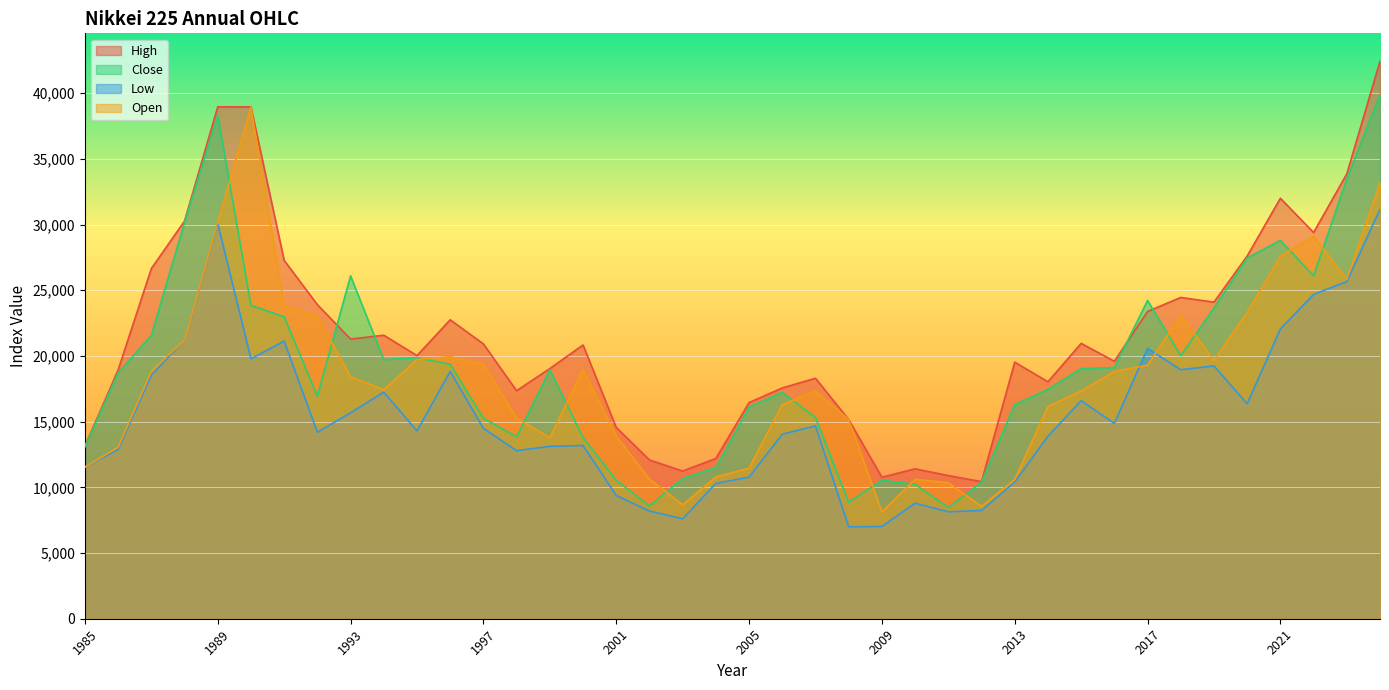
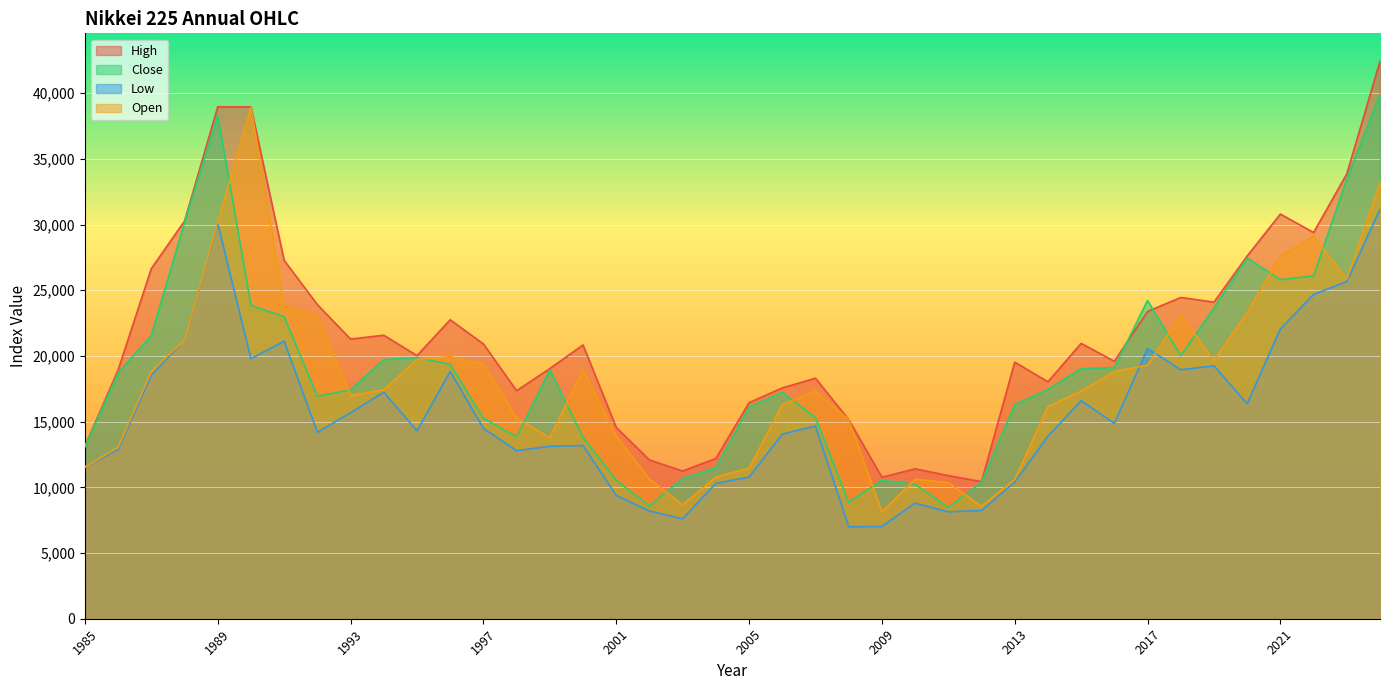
  {
    "High": {
      "1989": "39,000",
      "1993": "21,300",
      "1997": "20,900",
      "2001": "14,600",
      "2005": "16,400",
      "2009": "10,800",
      "2013": "19,500",
      "2017": "23,400",
-     "2021": "32,000"
+     "2021": "30,800"
    },
    "Close": {
      "1989": "38,300",
-     "1993": "26,100",
+     "1993": "17,400",
      "1997": "15,300",
      "2001": "10,500",
      "2005": "16,100",
      "2009": "10,500",
      "2013": "16,300",
      "2017": "24,200",
-     "2021": "28,800"
+     "2021": "25,800"
    },
    "Low": {
      "1993": "15,700",
      "1997": "14,500",
      "2001": "9,400",
      "2005": "10,800",
      "2009": "7,000",
      "2013": "10,400",
      "2017": "20,600",
      "2021": "22,000"
    },
    "Open": {
-     "1993": "18,400",
+     "1993": "17,000",
      "1997": "19,400",
      "2001": "13,900",
      "2005": "11,500",
      "2009": "8,100",
      "2013": "10,600",
      "2017": "19,300",
      "2021": "27,600"
    }
  }
